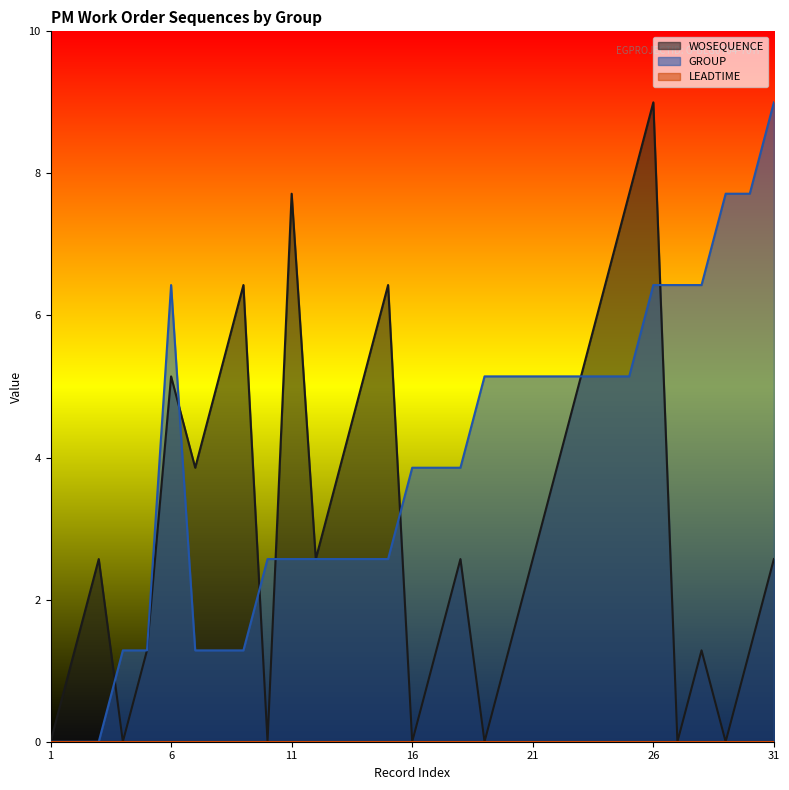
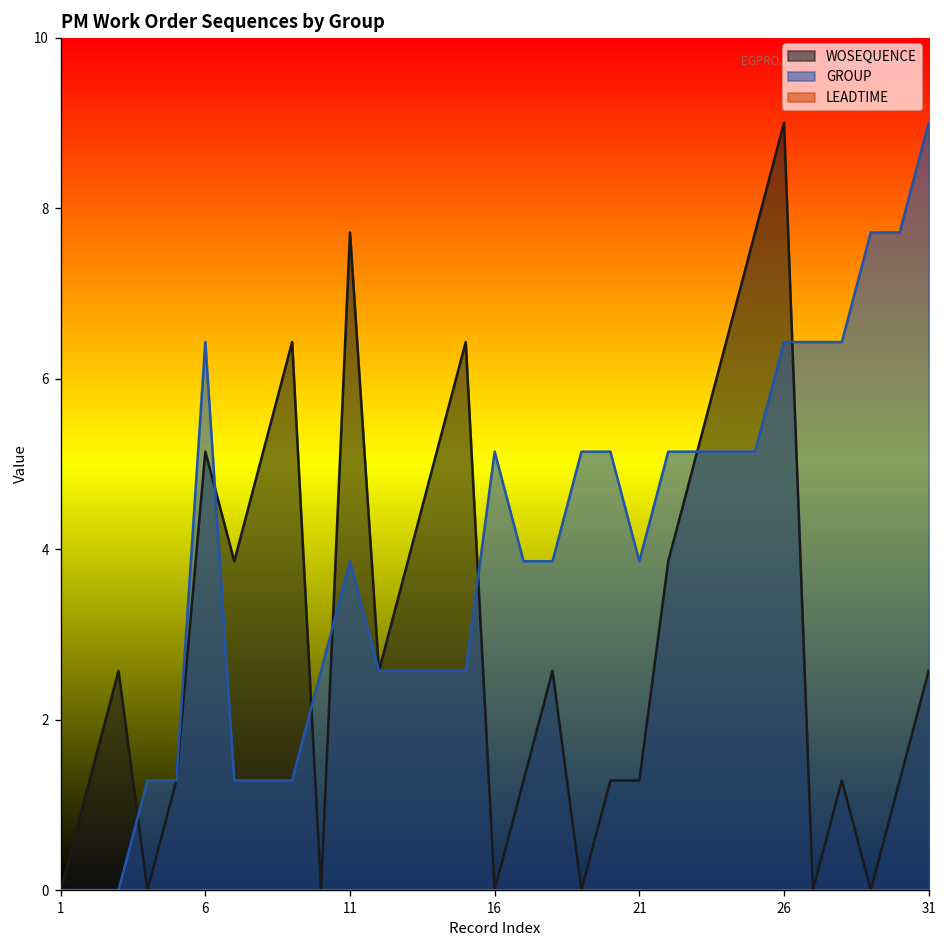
  {
    "WOSEQUENCE": {
      "6": 5.1,
      "11": 7.7,
-     "21": 2.6,
+     "21": 1.3,
      "26": 9.0,
      "31": 2.6
    },
    "GROUP": {
      "6": 6.4,
-     "11": 2.6,
-     "16": 3.9,
-     "21": 5.1,
+     "11": 3.9,
+     "16": 5.1,
+     "21": 3.9,
      "26": 6.4,
      "31": 9.0
    },
    "LEADTIME": {
      "6": 0.0,
      "11": 0.0,
      "21": 0.0,
      "26": 0.0,
      "31": 0.0
    }
  }
